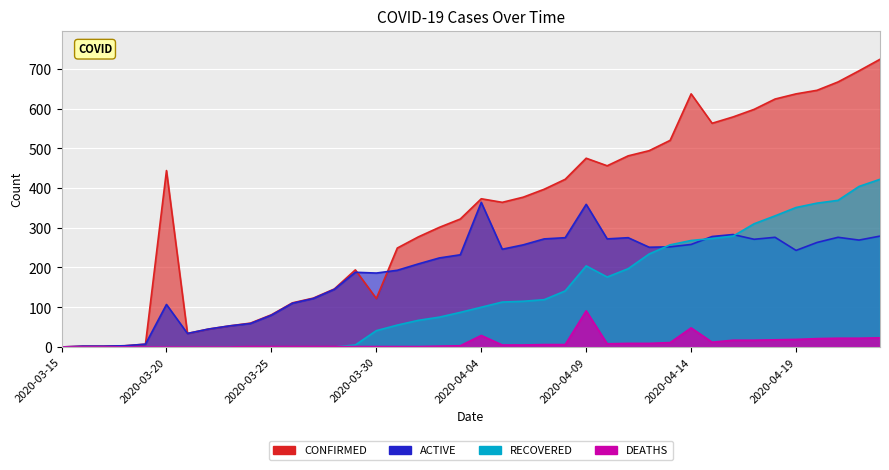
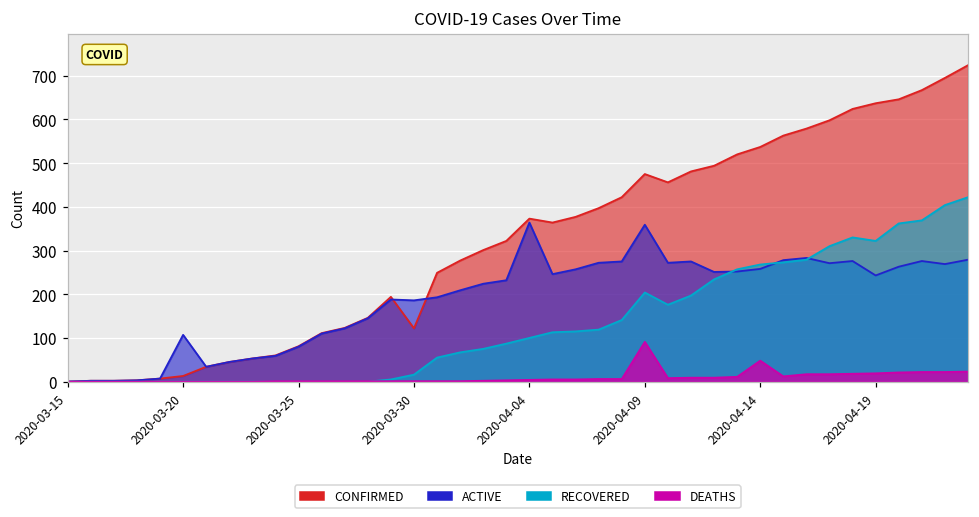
  {
    "CONFIRMED": {
-     "2020-03-20": 440,
+     "2020-03-20": 10,
      "2020-03-30": 120,
      "2020-04-04": 370,
      "2020-04-09": 480,
-     "2020-04-14": 640,
+     "2020-04-14": 540,
      "2020-04-19": 640
    },
    "ACTIVE": {
      "2020-03-20": 110,
      "2020-03-30": 190,
      "2020-04-04": 360,
      "2020-04-09": 360,
      "2020-04-14": 260,
      "2020-04-19": 240
    },
    "RECOVERED": {
-     "2020-03-30": 40,
+     "2020-03-30": 20,
      "2020-04-04": 100,
      "2020-04-09": 200,
      "2020-04-14": 270,
-     "2020-04-19": 350
+     "2020-04-19": 320
    },
    "DEATHS": {
      "2020-03-30": 0,
-     "2020-04-04": 30,
+     "2020-04-04": 0,
      "2020-04-09": 90,
      "2020-04-14": 50,
      "2020-04-19": 20
    }
  }
